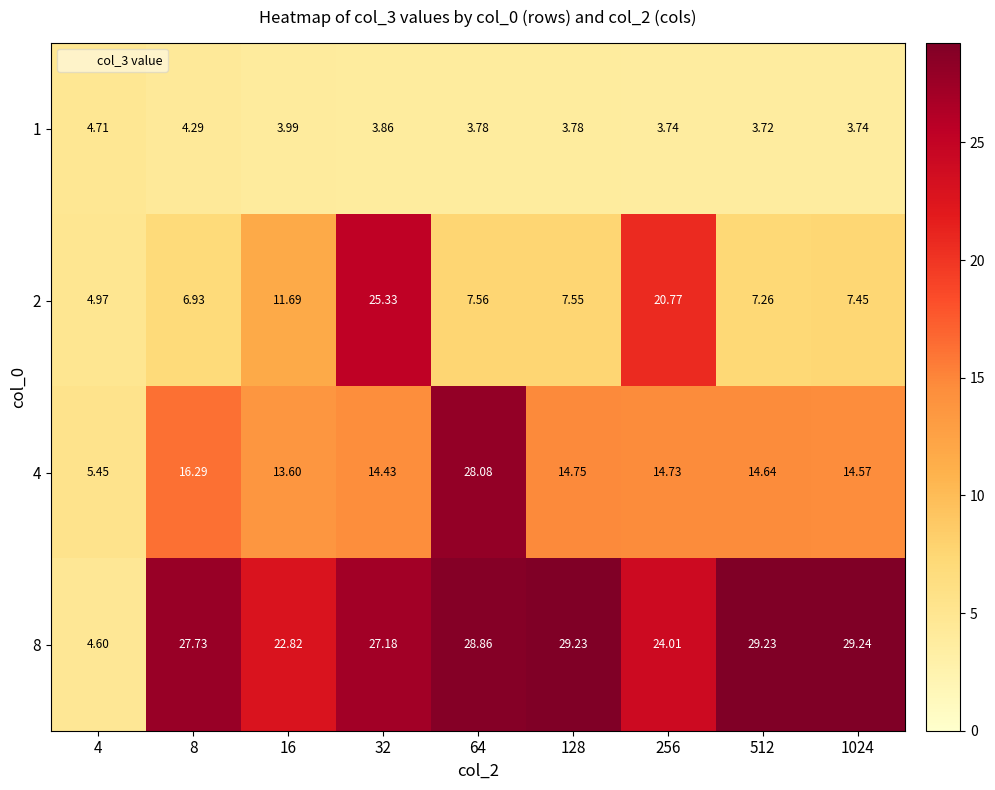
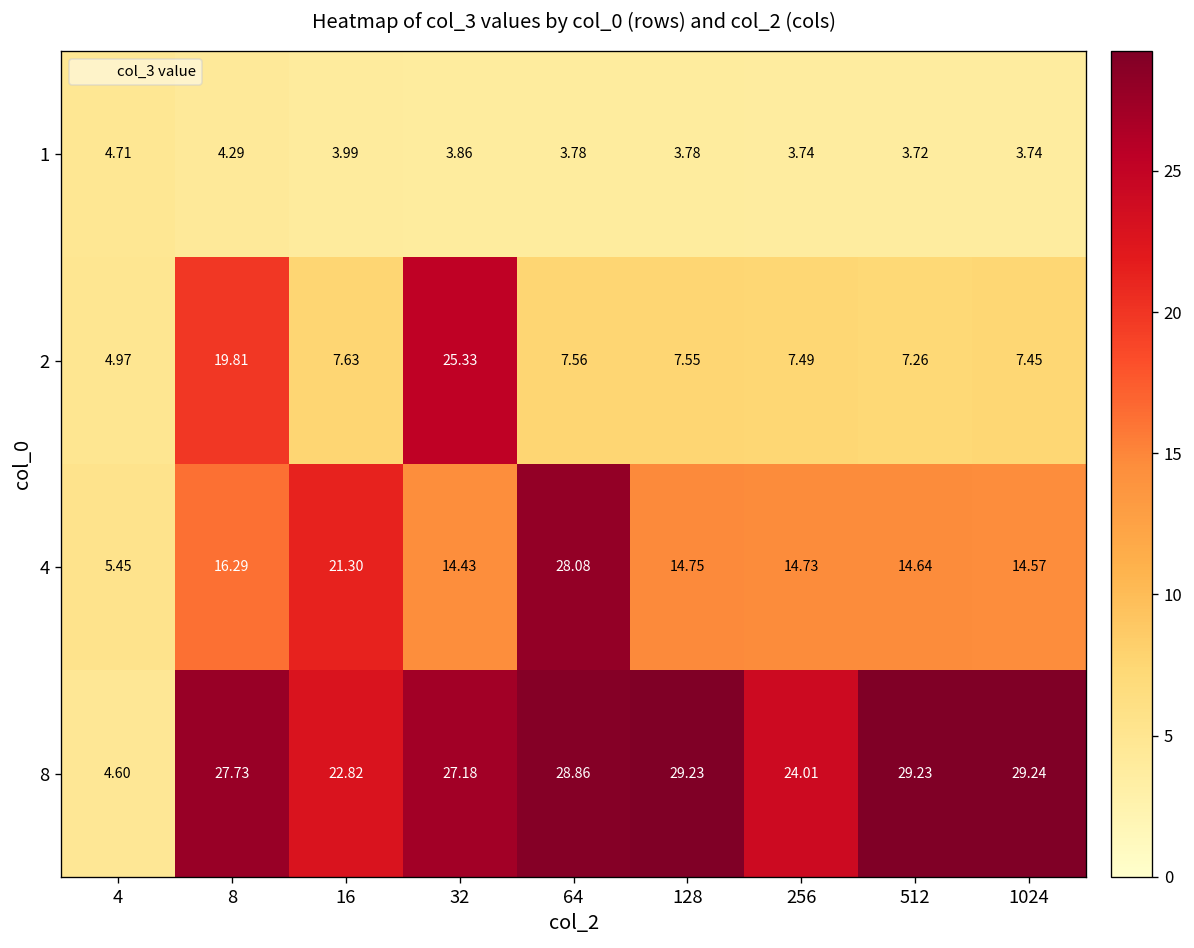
  {
    "1": {
      "4": 4.71,
      "8": 4.29,
      "16": 3.99,
      "32": 3.86,
      "64": 3.78,
      "128": 3.78,
      "256": 3.74,
      "512": 3.72,
      "1024": 3.74
    },
    "2": {
      "4": 4.97,
-     "8": 6.93,
-     "16": 11.69,
+     "8": 19.81,
+     "16": 7.63,
      "32": 25.33,
      "64": 7.56,
      "128": 7.55,
-     "256": 20.77,
+     "256": 7.49,
      "512": 7.26,
      "1024": 7.45
    },
    "4": {
      "4": 5.45,
      "8": 16.29,
-     "16": 13.60,
+     "16": 21.30,
      "32": 14.43,
      "64": 28.08,
      "128": 14.75,
      "256": 14.73,
      "512": 14.64,
      "1024": 14.57
    },
    "8": {
      "4": 4.60,
      "8": 27.73,
      "16": 22.82,
      "32": 27.18,
      "64": 28.86,
      "128": 29.23,
      "256": 24.01,
      "512": 29.23,
      "1024": 29.24
    }
  }
